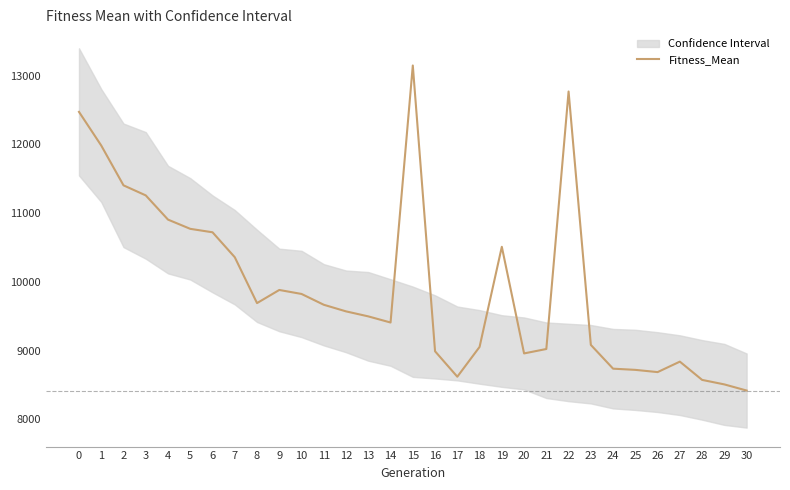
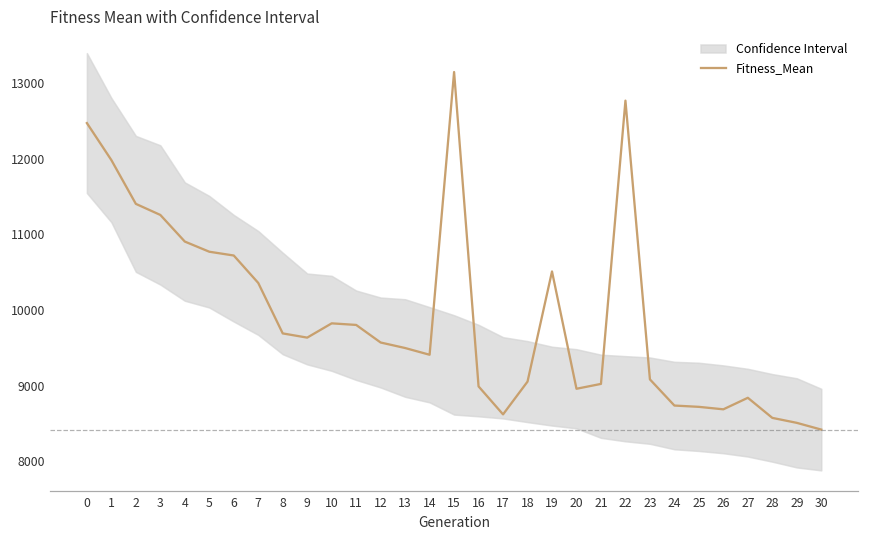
  {
    "Fitness_Mean": {
      "0": 12500,
      "1": 12000,
      "2": 11400,
      "3": 11300,
      "4": 10900,
      "5": 10800,
      "6": 10700,
      "7": 10400,
      "8": 9700,
-     "9": 9900,
+     "9": 9600,
      "10": 9800,
-     "11": 9700,
+     "11": 9800,
      "12": 9600,
      "13": 9500,
      "14": 9400,
      "15": 13100,
      "16": 9000,
      "17": 8600,
      "18": 9100,
      "19": 10500,
      "20": 9000,
      "21": 9000,
      "22": 12800,
      "23": 9100,
      "24": 8700,
      "25": 8700,
      "26": 8700,
      "27": 8800,
      "28": 8600,
      "29": 8500,
      "30": 8400
    }
  }
